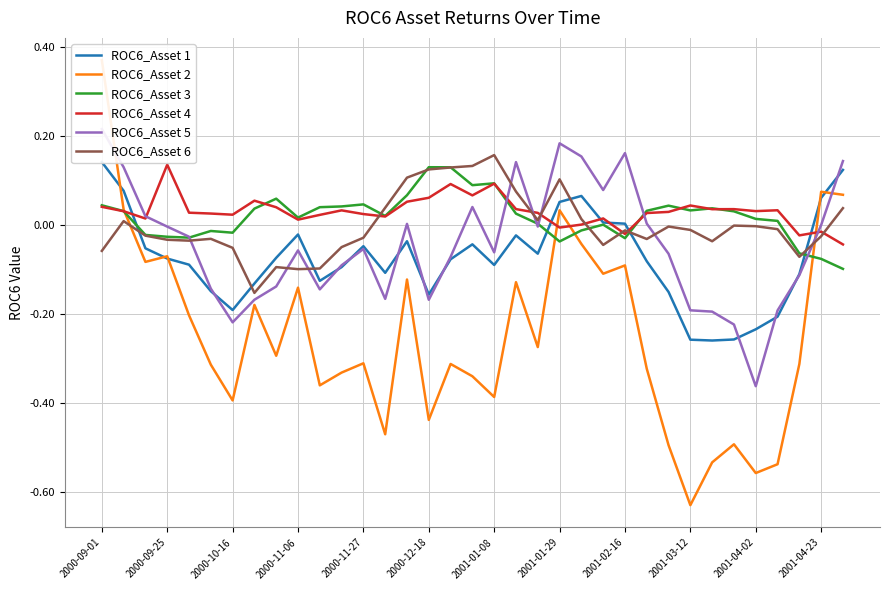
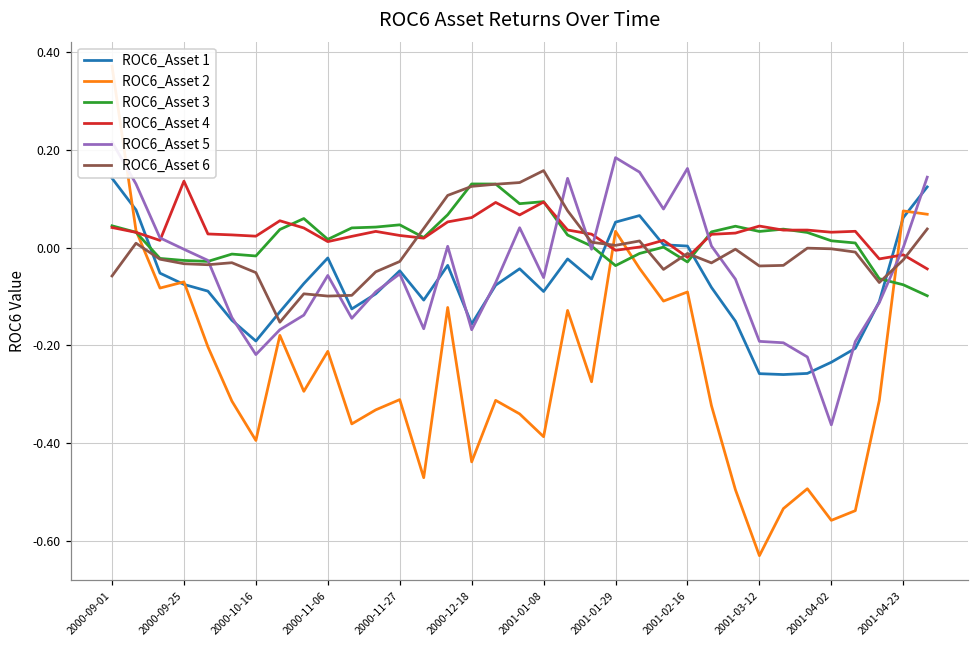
  {
    "ROC6_Asset 1": {
      "2000-10-16": -0.19,
      "2000-11-06": -0.02,
      "2000-11-27": -0.05,
      "2000-12-18": -0.16,
      "2001-01-08": -0.09,
      "2001-01-29": 0.05,
      "2001-02-16": 0.00,
      "2001-03-12": -0.26,
      "2001-04-02": -0.23,
      "2001-04-23": 0.06
    },
    "ROC6_Asset 2": {
      "2000-10-16": -0.39,
-     "2000-11-06": -0.14,
+     "2000-11-06": -0.21,
      "2000-11-27": -0.31,
      "2000-12-18": -0.44,
      "2001-01-08": -0.39,
      "2001-01-29": 0.03,
      "2001-02-16": -0.09,
      "2001-03-12": -0.63,
      "2001-04-02": -0.56,
      "2001-04-23": 0.07
    },
    "ROC6_Asset 3": {
      "2000-09-25": -0.03,
      "2000-10-16": -0.02,
      "2000-11-27": 0.05,
      "2001-01-29": -0.04,
      "2001-02-16": -0.03,
      "2001-03-12": 0.03,
      "2001-04-02": 0.01,
      "2001-04-23": -0.08
    },
    "ROC6_Asset 4": {
      "2000-09-25": 0.14,
      "2000-10-16": 0.02,
      "2000-11-27": 0.02,
      "2000-12-18": 0.06,
      "2001-01-29": -0.01,
      "2001-02-16": -0.02,
      "2001-03-12": 0.04,
      "2001-04-02": 0.03,
      "2001-04-23": -0.01
    },
    "ROC6_Asset 5": {
      "2000-09-25": 0.00,
      "2000-10-16": -0.22,
      "2000-11-06": -0.06,
      "2000-11-27": -0.05,
      "2000-12-18": -0.17,
      "2001-01-08": -0.06,
      "2001-01-29": 0.18,
      "2001-02-16": 0.16,
      "2001-03-12": -0.19,
      "2001-04-02": -0.36,
      "2001-04-23": 0.00
    },
    "ROC6_Asset 6": {
      "2000-09-01": -0.06,
      "2000-09-25": -0.03,
      "2000-10-16": -0.05,
      "2000-11-06": -0.10,
      "2000-11-27": -0.03,
      "2001-01-08": 0.16,
-     "2001-01-29": 0.10,
+     "2001-01-29": 0.00,
      "2001-02-16": -0.01,
-     "2001-03-12": -0.01,
+     "2001-03-12": -0.04,
      "2001-04-02": 0.00,
      "2001-04-23": -0.03
    }
  }
